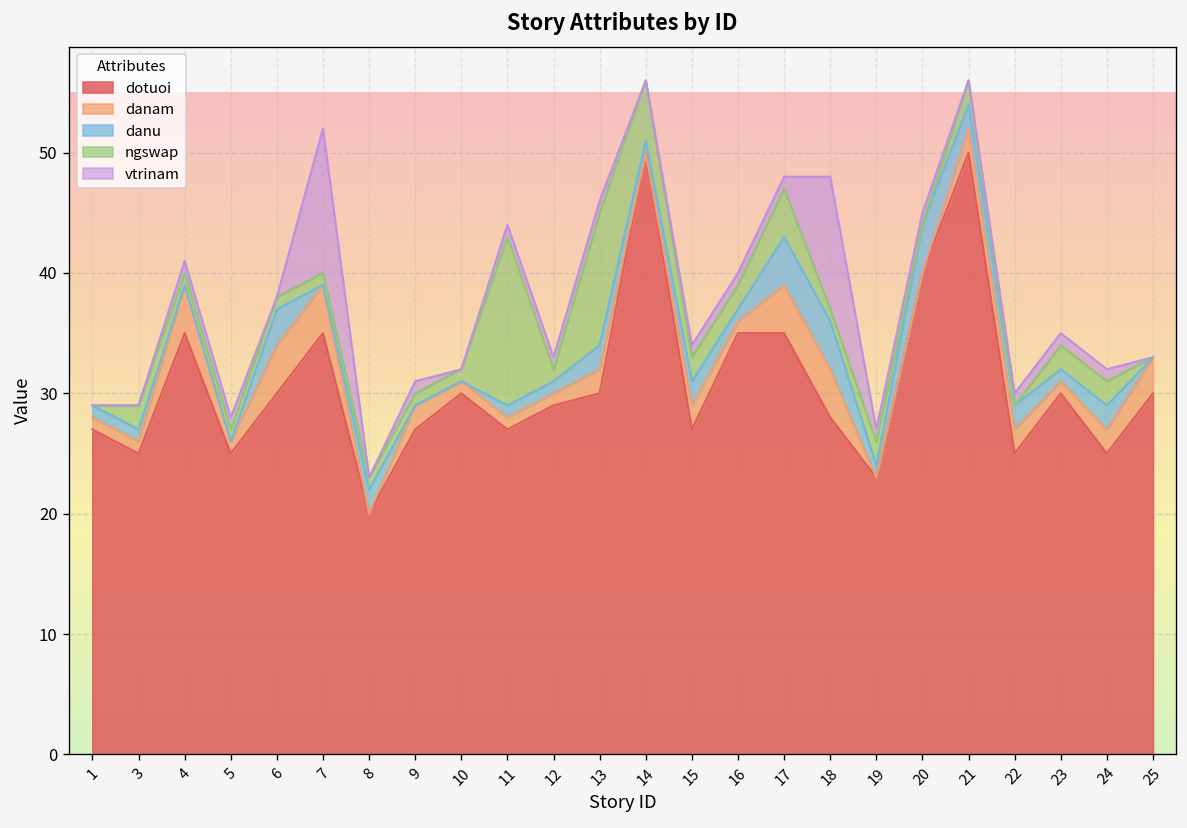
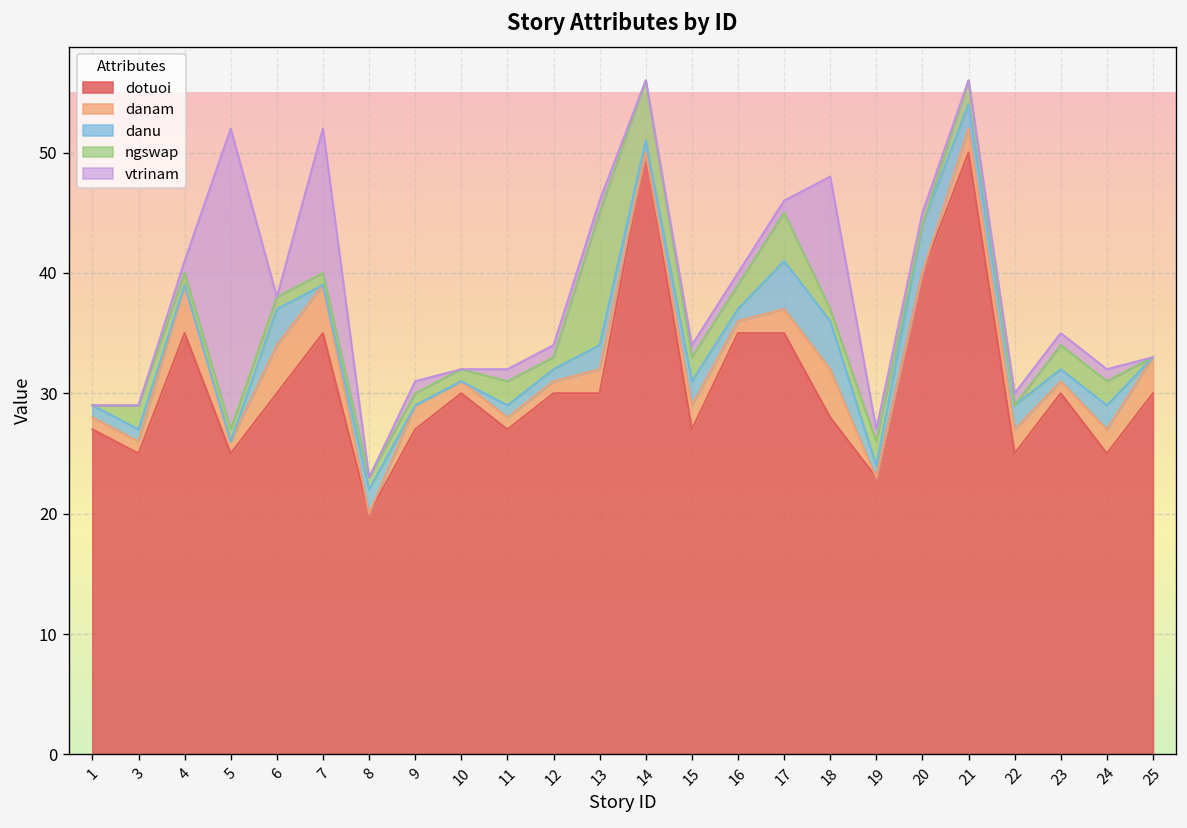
  {
    "dotuoi": {
      "1": 27,
      "3": 25,
      "4": 35,
      "5": 25,
      "6": 30,
      "7": 35,
      "9": 27,
      "10": 30,
      "11": 27,
-     "12": 29,
+     "12": 30,
      "13": 30,
      "15": 27,
      "16": 35,
      "17": 35,
      "18": 28,
      "21": 50,
      "22": 25,
      "23": 30,
      "24": 25,
      "25": 30
    },
    "danam": {
      "1": 1,
      "3": 1,
      "6": 4,
      "11": 1,
      "12": 1,
      "13": 2,
      "15": 2,
      "16": 1,
-     "17": 4,
+     "17": 2,
      "18": 4,
      "21": 2,
      "22": 2,
      "23": 1,
      "24": 2
    },
    "danu": {
      "3": 1,
      "6": 3,
      "8": 2,
      "11": 1,
      "12": 1,
      "13": 2,
      "14": 1,
      "15": 2,
      "16": 1,
      "17": 4,
      "18": 4,
      "19": 1,
      "21": 2,
      "23": 1,
      "24": 2
    },
    "ngswap": {
      "4": 1,
      "5": 1,
      "7": 1,
      "9": 1,
-     "11": 14,
+     "11": 2,
      "12": 1,
      "13": 11,
      "15": 2,
      "16": 2,
      "17": 4,
      "18": 1,
      "19": 2,
      "23": 2,
      "24": 2
    },
    "vtrinam": {
      "4": 1,
-     "5": 1,
+     "5": 25,
      "7": 12,
      "9": 1,
      "11": 1,
      "12": 1,
      "13": 1,
      "15": 1,
      "16": 1,
      "17": 1,
      "18": 11,
      "19": 1,
      "20": 1,
      "22": 1,
      "23": 1,
      "24": 1
    }
  }
